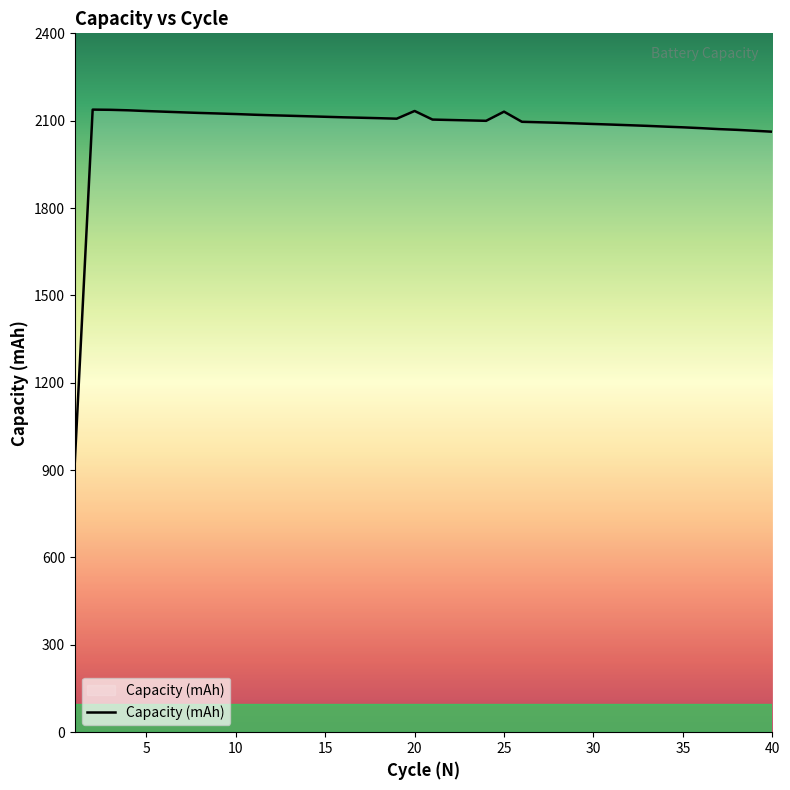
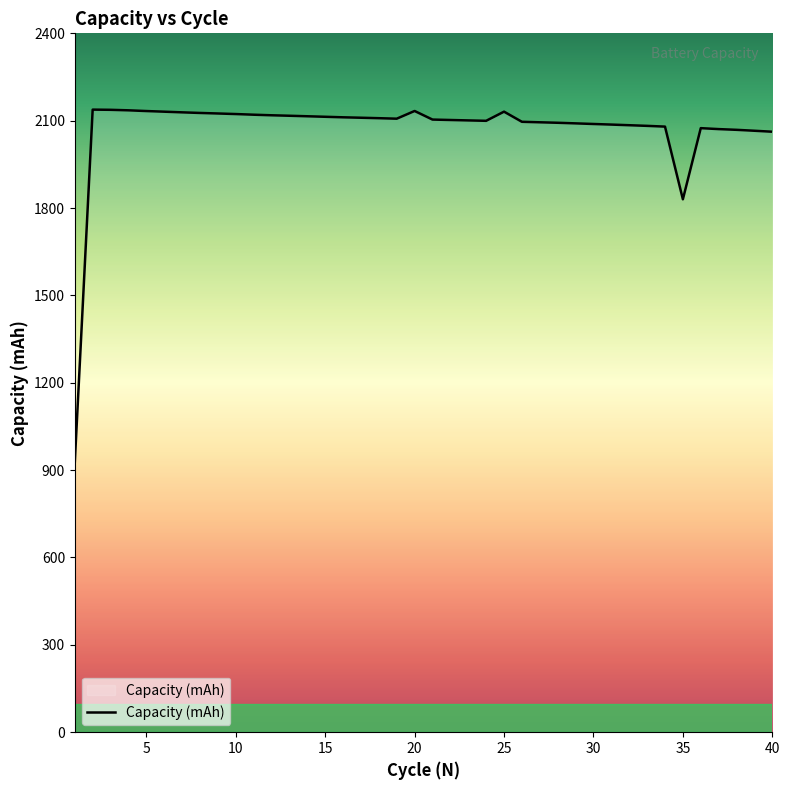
  {
    "5": 2130,
    "10": 2120,
    "15": 2110,
    "20": 2130,
    "25": 2130,
    "30": 2090,
-   "35": 2080,
+   "35": 1830,
    "40": 2060
  }
